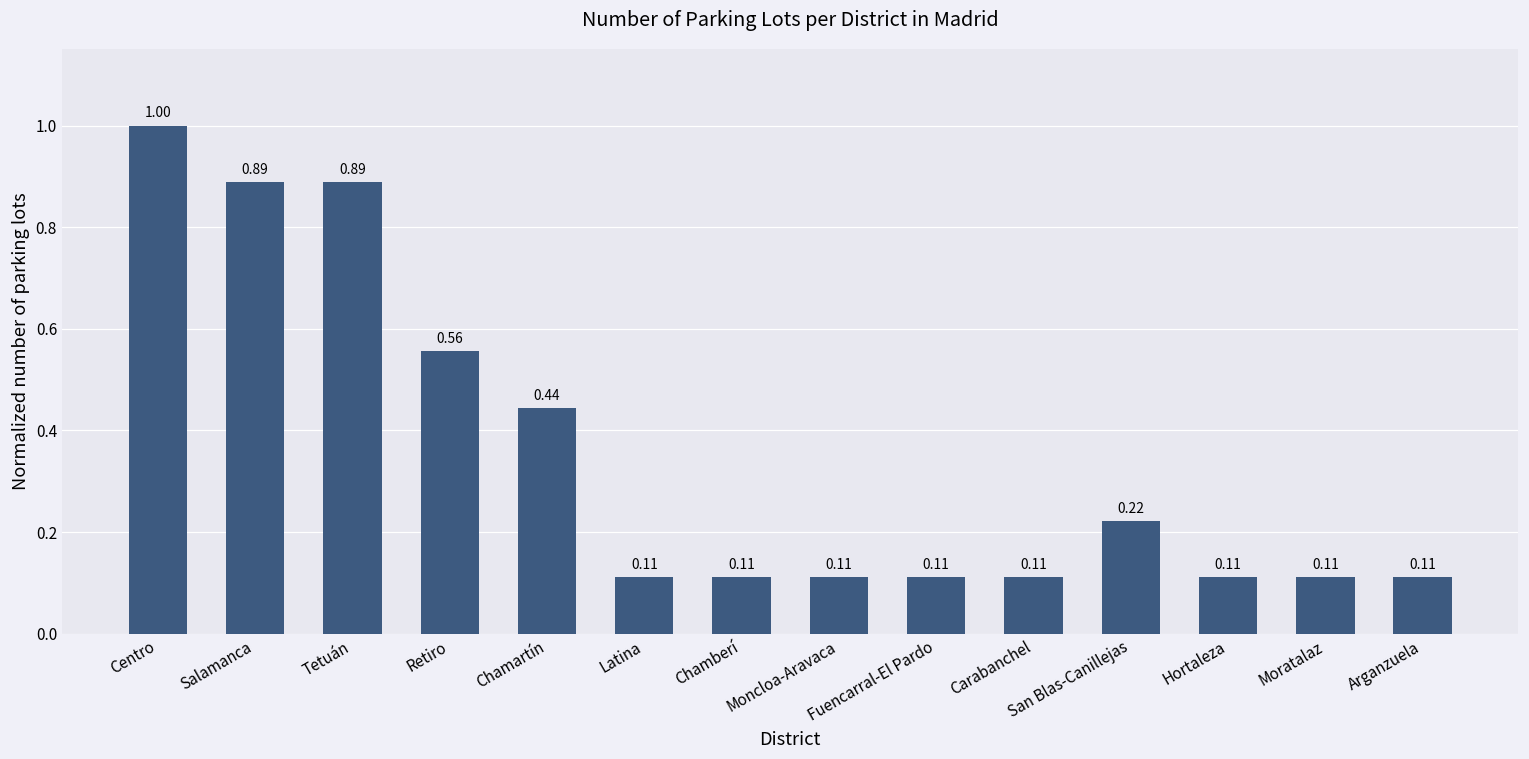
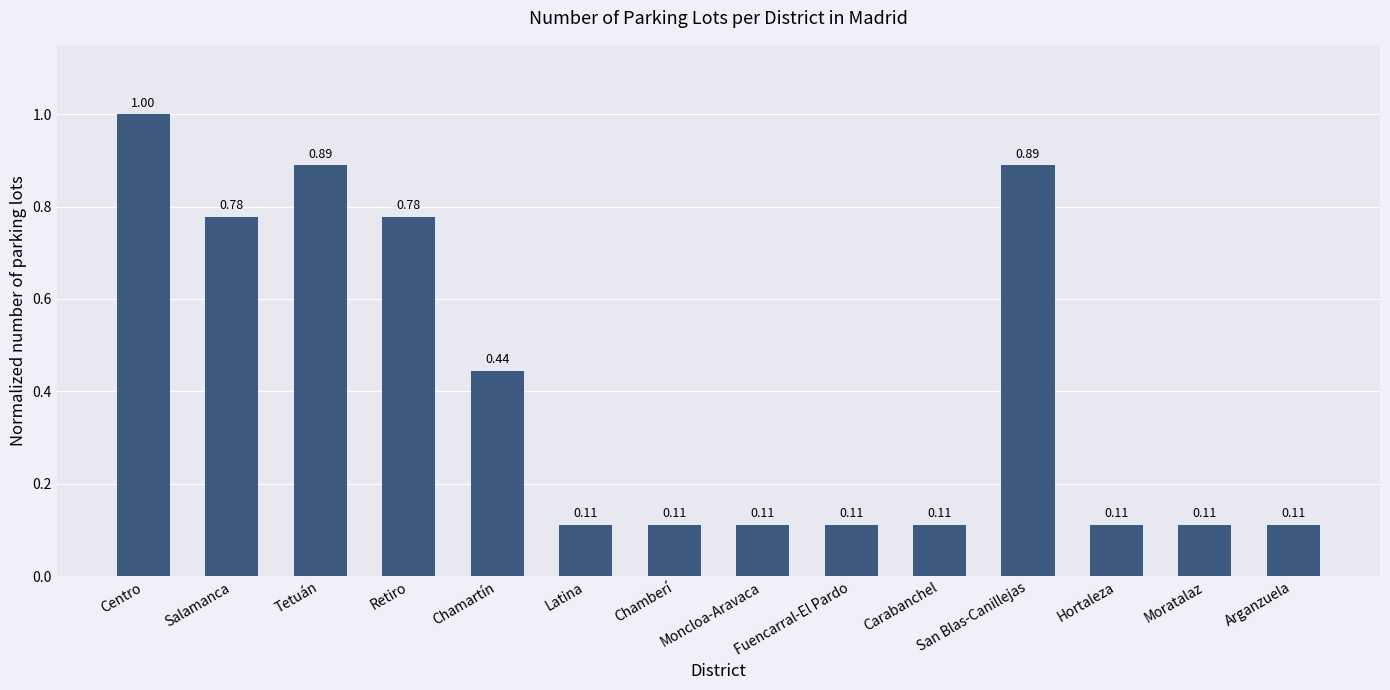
  {
    "Centro": 1.00,
-   "Salamanca": 0.89,
+   "Salamanca": 0.78,
    "Tetuán": 0.89,
-   "Retiro": 0.56,
+   "Retiro": 0.78,
    "Chamartín": 0.44,
    "Latina": 0.11,
    "Chamberí": 0.11,
    "Moncloa-Aravaca": 0.11,
    "Fuencarral-El Pardo": 0.11,
    "Carabanchel": 0.11,
-   "San Blas-Canillejas": 0.22,
+   "San Blas-Canillejas": 0.89,
    "Hortaleza": 0.11,
    "Moratalaz": 0.11,
    "Arganzuela": 0.11
  }
